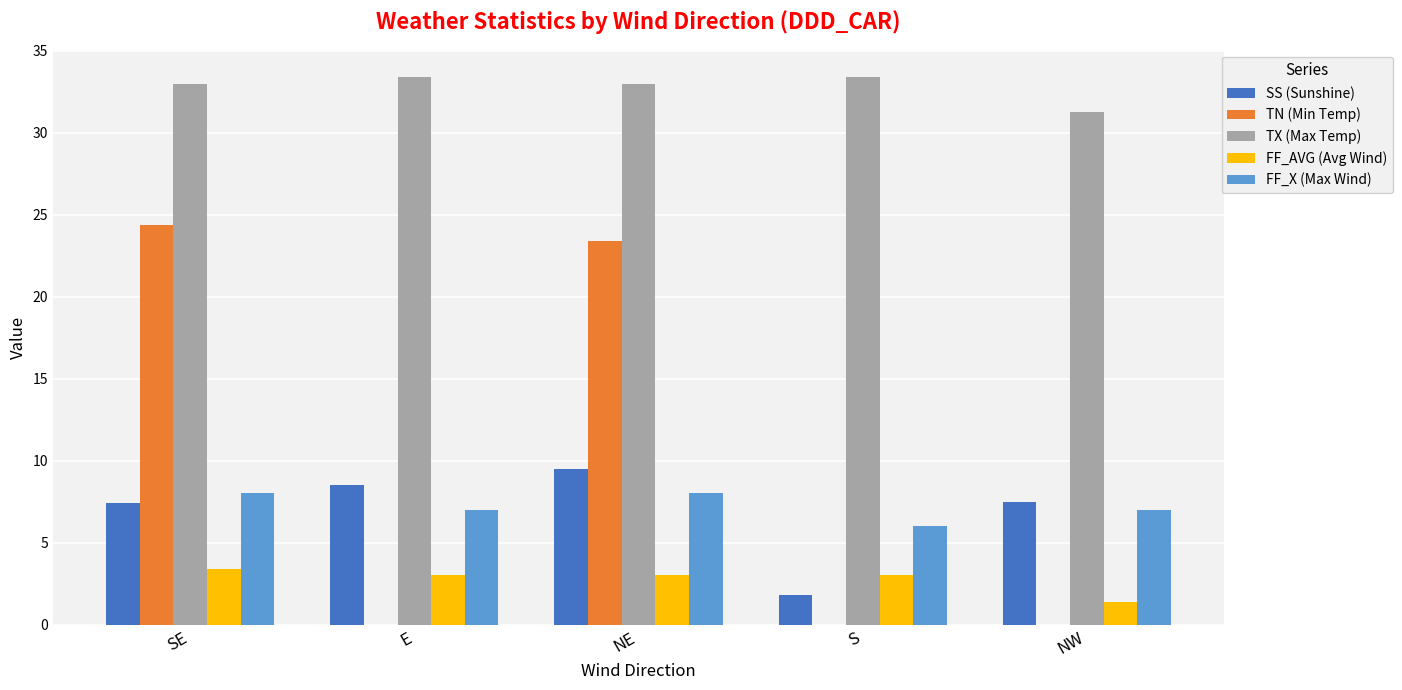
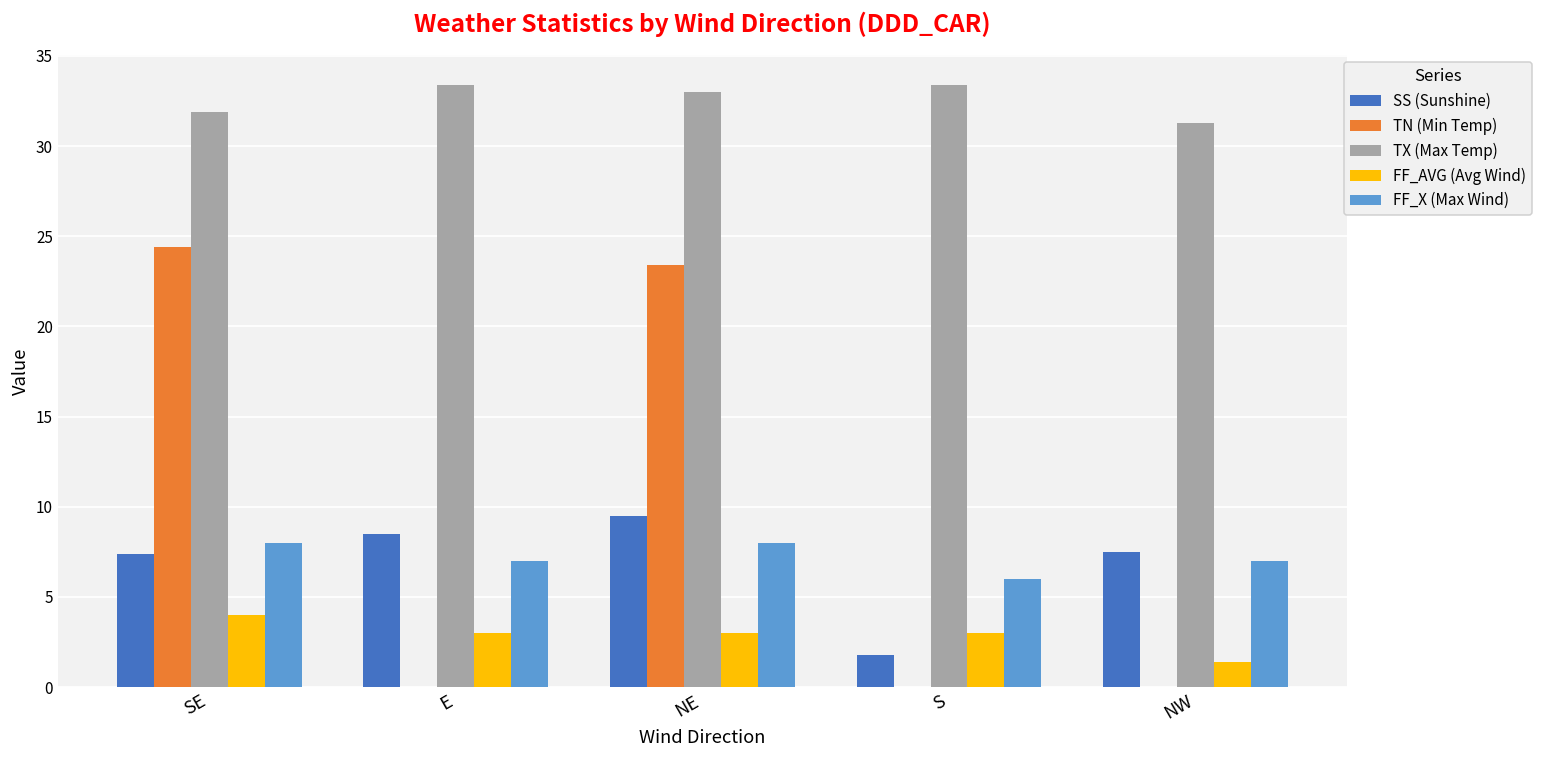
  {
    "TN (Min Temp)": {
      "SE": 24.4,
      "E": 0.0,
      "NE": 23.4,
      "S": 0.0,
      "NW": 0.0
    },
    "TX (Max Temp)": {
-     "SE": 33.0,
+     "SE": 31.9,
      "E": 33.4,
      "NE": 33.0,
      "S": 33.4,
      "NW": 31.3
    },
    "FF_AVG (Avg Wind)": {
-     "SE": 3.4,
+     "SE": 4.0,
      "E": 3.0,
      "NE": 3.0,
      "S": 3.0,
      "NW": 1.4
    }
  }
